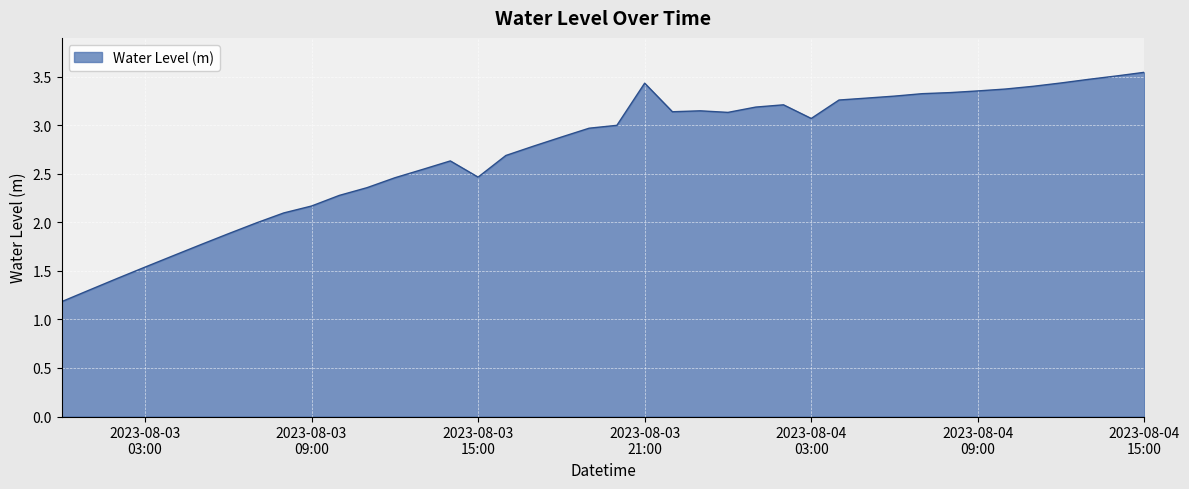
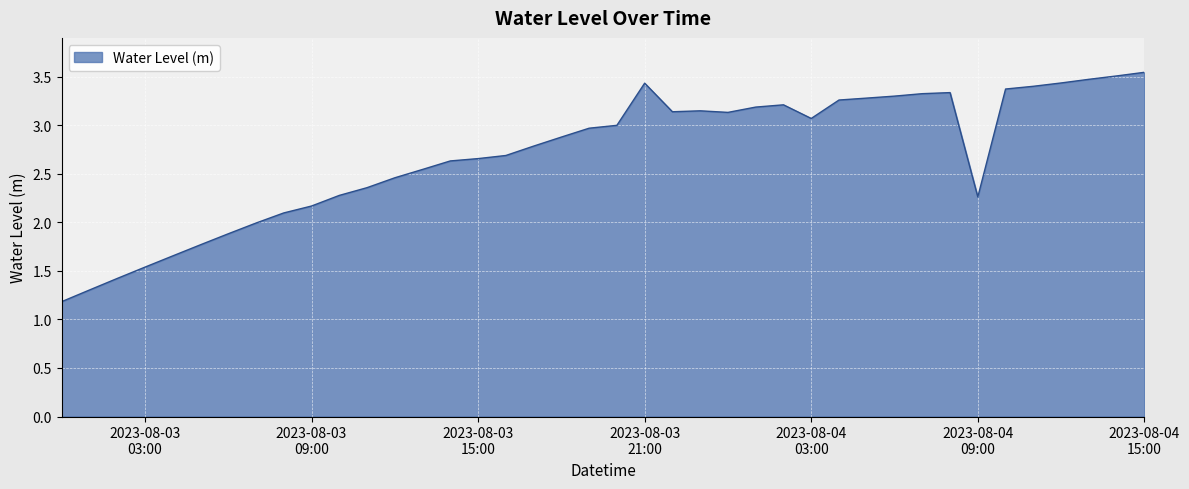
  {
    "2023-08-03 03:00": 1.5,
    "2023-08-03 09:00": 2.2,
-   "2023-08-03 15:00": 2.5,
+   "2023-08-03 15:00": 2.7,
    "2023-08-03 21:00": 3.4,
    "2023-08-04 03:00": 3.1,
-   "2023-08-04 09:00": 3.4,
+   "2023-08-04 09:00": 2.3,
    "2023-08-04 15:00": 3.5
  }
